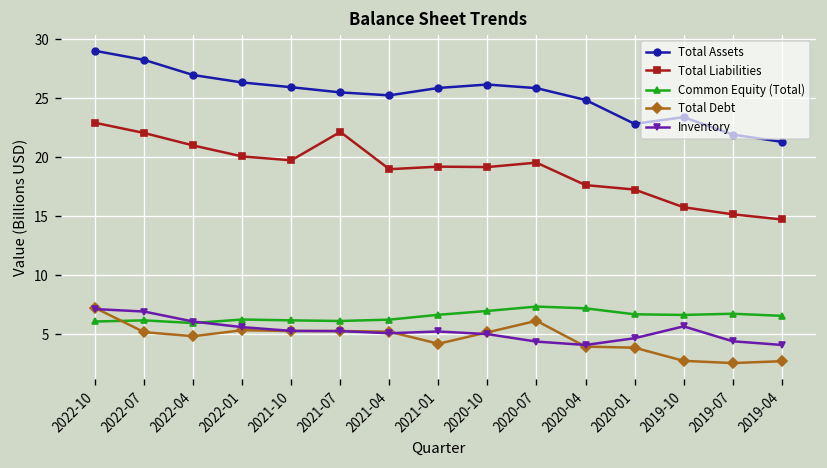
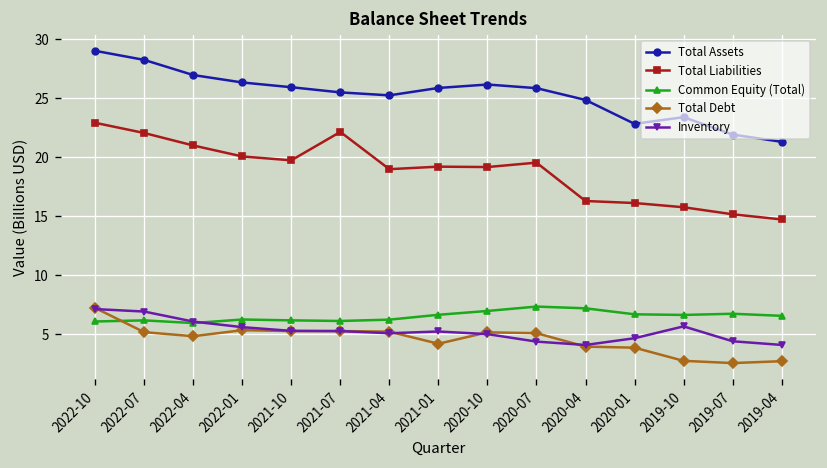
  {
    "Total Assets": {
      "2022-10": 29,
      "2022-07": 28,
      "2022-04": 27,
      "2022-01": 26,
      "2021-10": 26,
      "2021-07": 25,
      "2021-04": 25,
      "2021-01": 26,
      "2020-10": 26,
      "2020-07": 26,
      "2020-04": 25,
      "2020-01": 23,
      "2019-04": 21
    },
    "Total Liabilities": {
      "2022-10": 23,
      "2022-07": 22,
      "2022-04": 21,
      "2022-01": 20,
      "2021-10": 20,
      "2021-07": 22,
      "2021-04": 19,
      "2021-01": 19,
      "2020-10": 19,
      "2020-07": 20,
-     "2020-04": 18,
-     "2020-01": 17,
+     "2020-04": 16,
+     "2020-01": 16,
      "2019-10": 16,
      "2019-07": 15,
      "2019-04": 15
    },
    "Common Equity (Total)": {
      "2022-10": 6,
      "2022-07": 6,
      "2022-01": 6,
      "2021-10": 6,
      "2021-07": 6,
      "2021-04": 6,
      "2021-01": 7,
      "2020-10": 7,
      "2020-07": 7,
      "2020-04": 7,
      "2020-01": 7,
      "2019-10": 7,
      "2019-07": 7,
      "2019-04": 7
    },
    "Total Debt": {
      "2022-07": 5,
      "2022-04": 5,
      "2022-01": 5,
      "2021-01": 4,
-     "2020-07": 6,
+     "2020-07": 5,
      "2020-01": 4,
      "2019-10": 3,
      "2019-07": 3,
      "2019-04": 3
    },
    "Inventory": {
      "2022-07": 7,
      "2022-01": 6,
      "2021-01": 5,
      "2020-07": 4,
      "2020-01": 5,
      "2019-10": 6,
      "2019-07": 4,
      "2019-04": 4
    }
  }
